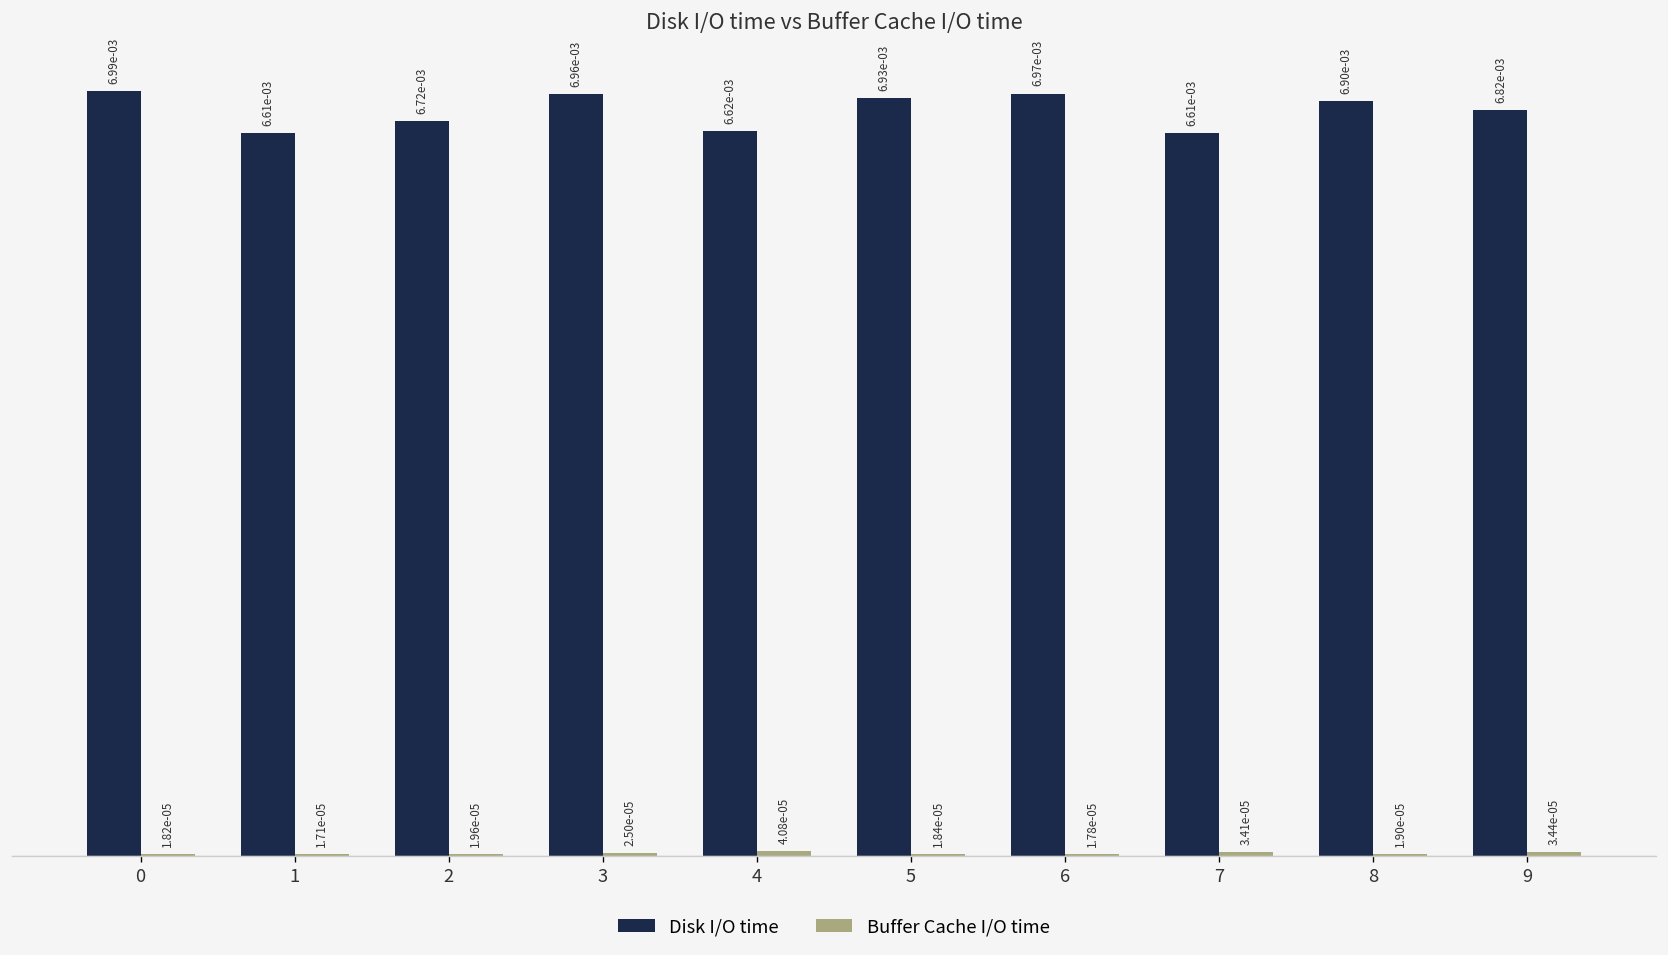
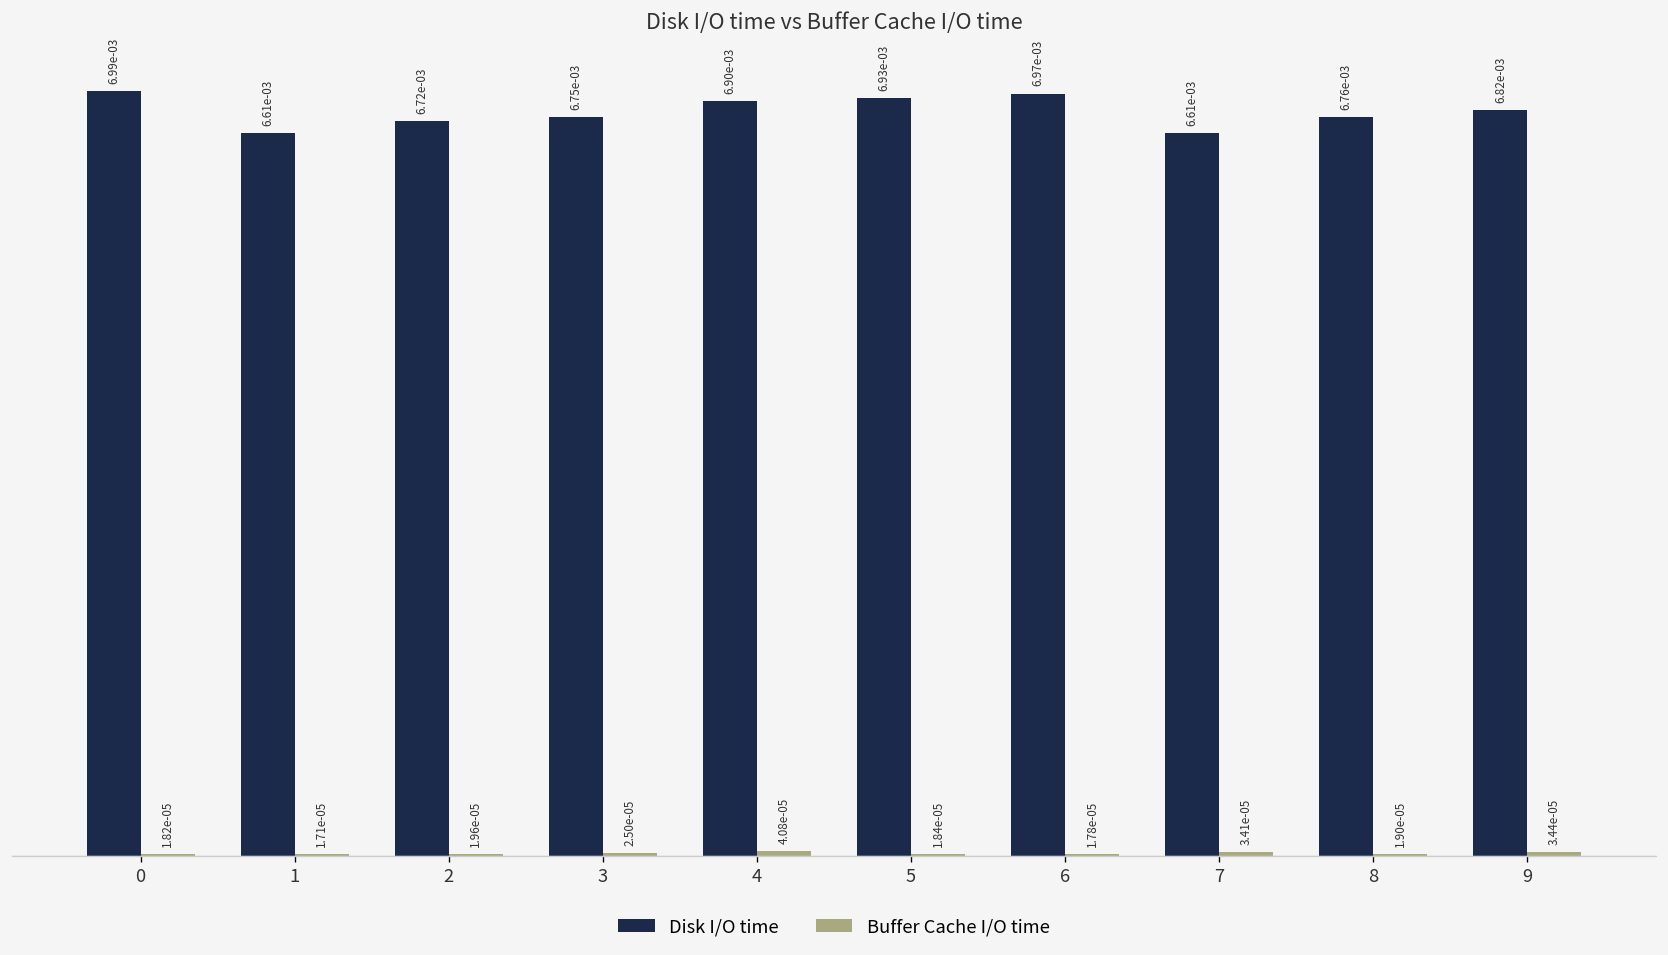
  {
    "Disk I/O time": {
      "0": "6.99e-03",
      "1": "6.61e-03",
      "2": "6.72e-03",
-     "3": "6.96e-03",
-     "4": "6.62e-03",
+     "3": "6.75e-03",
+     "4": "6.90e-03",
      "5": "6.93e-03",
      "6": "6.97e-03",
      "7": "6.61e-03",
-     "8": "6.90e-03",
+     "8": "6.76e-03",
      "9": "6.82e-03"
    },
    "Buffer Cache I/O time": {
      "0": "1.82e-05",
      "1": "1.71e-05",
      "2": "1.96e-05",
      "3": "2.50e-05",
      "4": "4.08e-05",
      "5": "1.84e-05",
      "6": "1.78e-05",
      "7": "3.41e-05",
      "8": "1.90e-05",
      "9": "3.44e-05"
    }
  }
